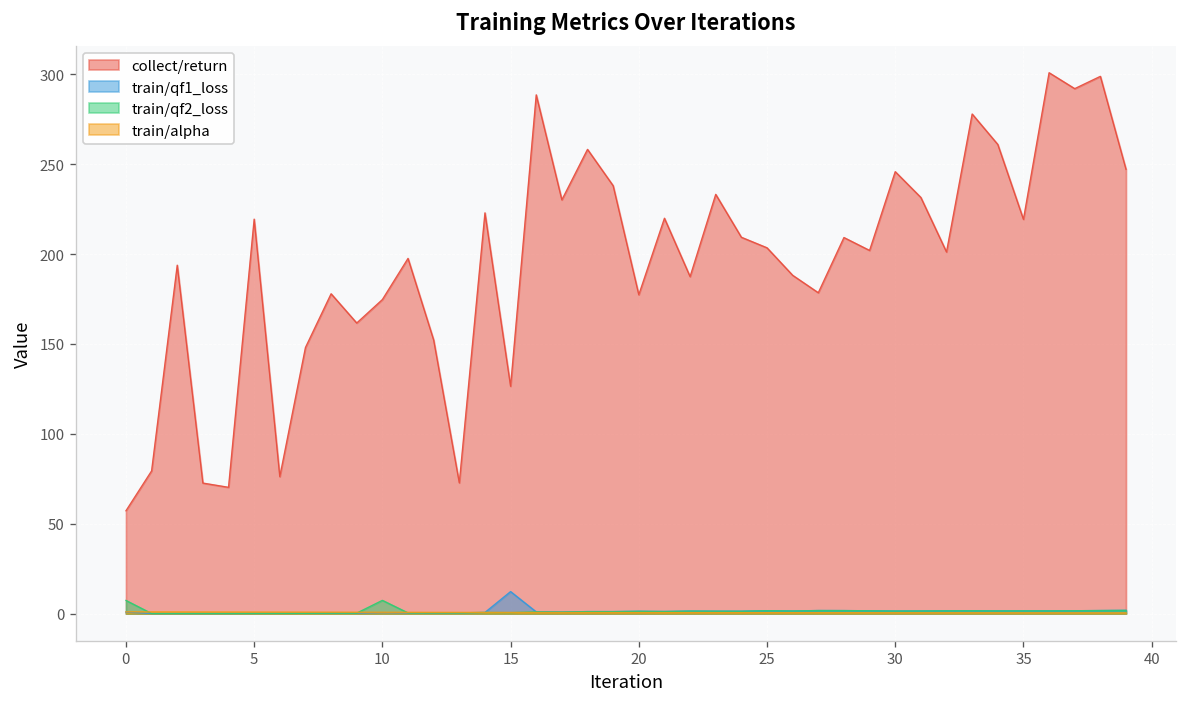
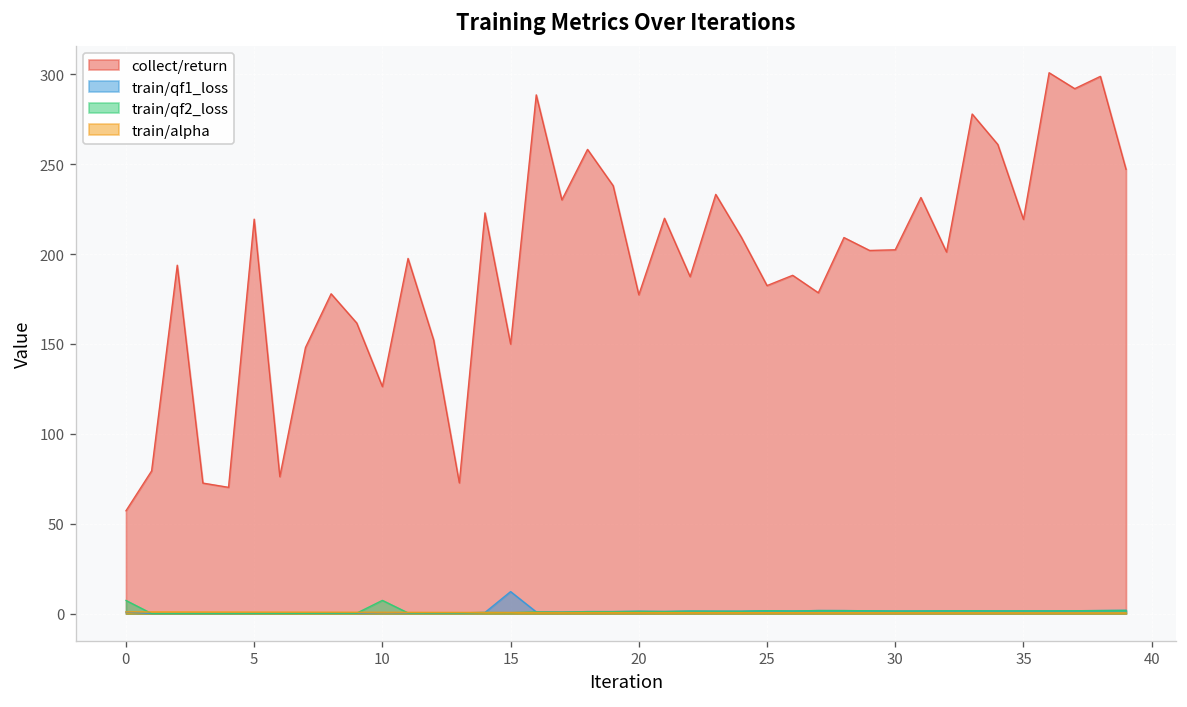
  {
    "collect/return": {
      "0": 57,
      "5": 219,
-     "10": 175,
-     "15": 126,
+     "10": 126,
+     "15": 150,
      "20": 177,
-     "25": 203,
-     "30": 246,
+     "25": 182,
+     "30": 202,
      "35": 219
    },
    "train/qf1_loss": {
      "15": 12
    },
    "train/qf2_loss": {
      "0": 7,
      "10": 7
    }
  }
